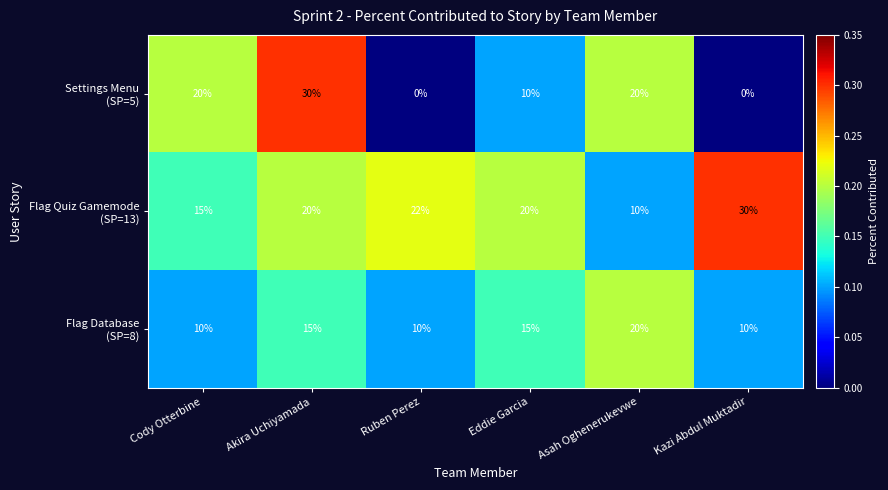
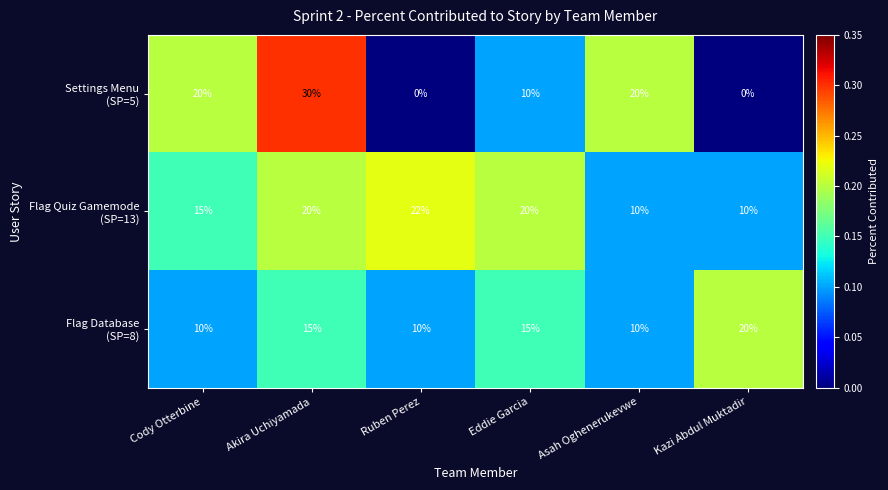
  {
    "Settings Menu (SP=5)": {
      "Cody Otterbine": "20%",
      "Akira Uchiyamada": "30%",
      "Ruben Perez": "0%",
      "Eddie Garcia": "10%",
      "Asah Oghenerukevwe": "20%",
      "Kazi Abdul Muktadir": "0%"
    },
    "Flag Quiz Gamemode (SP=13)": {
      "Cody Otterbine": "15%",
      "Akira Uchiyamada": "20%",
      "Ruben Perez": "22%",
      "Eddie Garcia": "20%",
      "Asah Oghenerukevwe": "10%",
-     "Kazi Abdul Muktadir": "30%"
+     "Kazi Abdul Muktadir": "10%"
    },
    "Flag Database (SP=8)": {
      "Cody Otterbine": "10%",
      "Akira Uchiyamada": "15%",
      "Ruben Perez": "10%",
      "Eddie Garcia": "15%",
-     "Asah Oghenerukevwe": "20%",
-     "Kazi Abdul Muktadir": "10%"
+     "Asah Oghenerukevwe": "10%",
+     "Kazi Abdul Muktadir": "20%"
    }
  }
